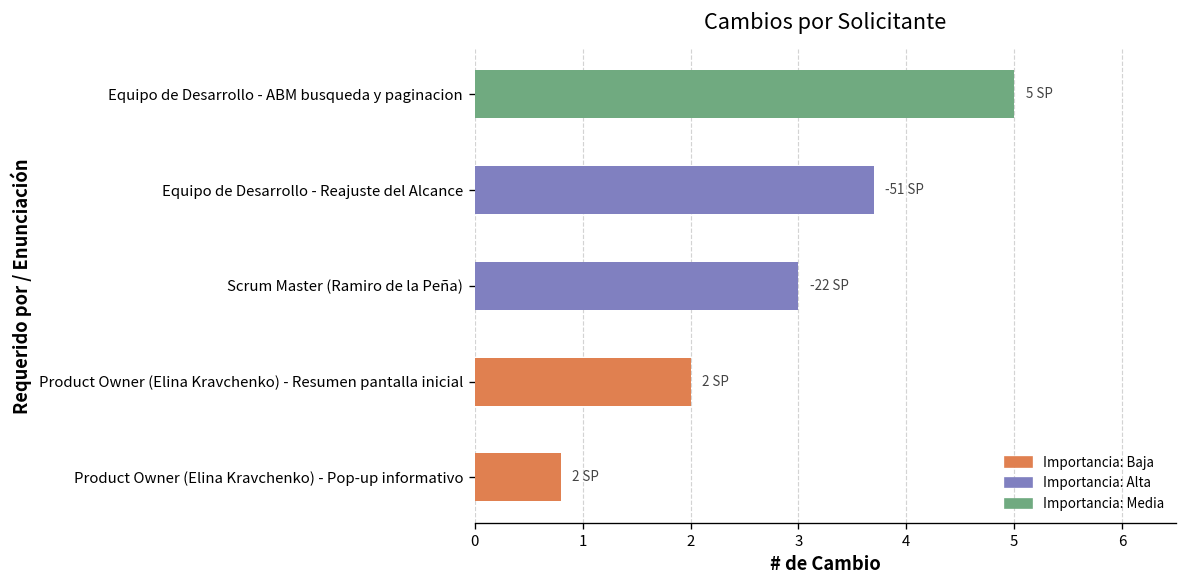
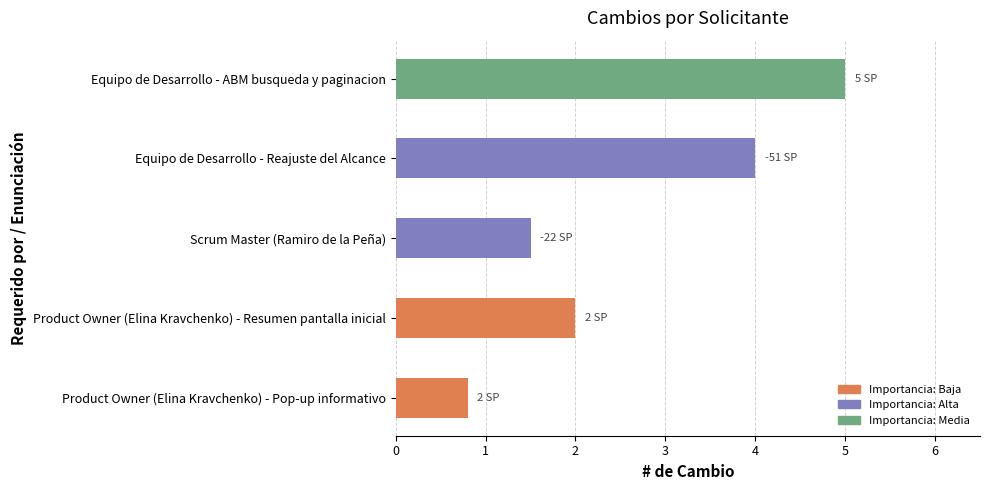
  {
-   "Equipo de Desarrollo - Reajuste del Alcance": 3.7,
-   "Scrum Master (Ramiro de la Peña)": 3.0
+   "Equipo de Desarrollo - Reajuste del Alcance": 4.0,
+   "Scrum Master (Ramiro de la Peña)": 1.5
  }
